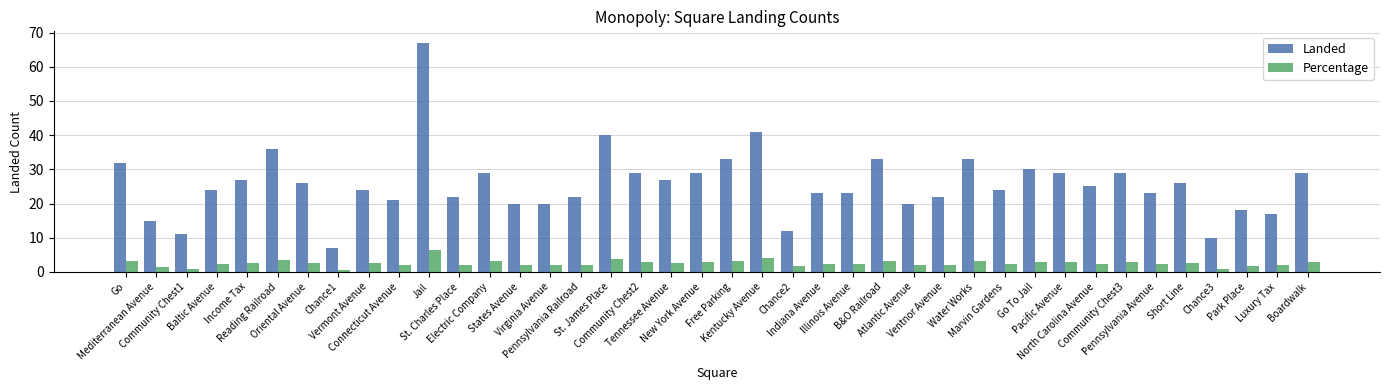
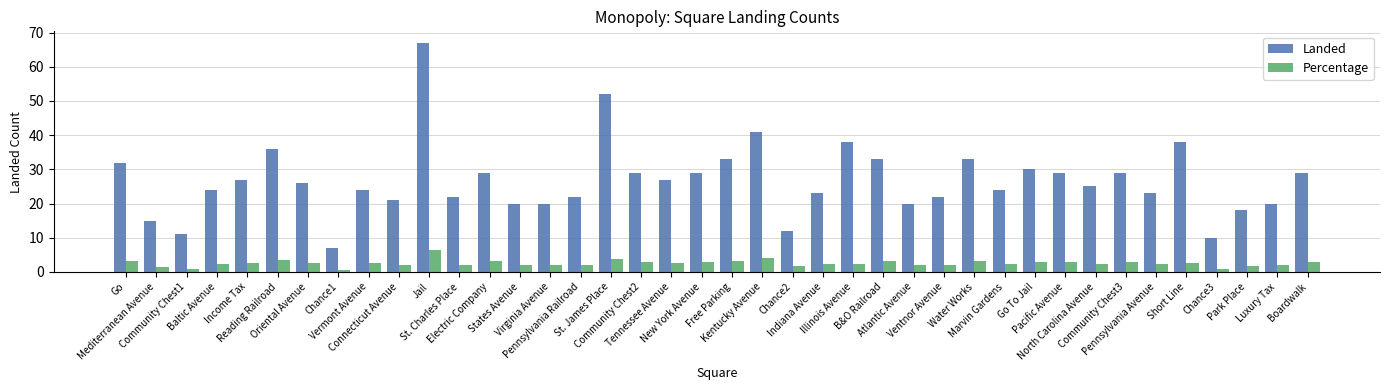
  {
    "Landed": {
      "Go": 32,
      "Mediterranean Avenue": 15,
      "Community Chest1": 11,
      "Baltic Avenue": 24,
      "Income Tax": 27,
      "Reading Railroad": 36,
      "Oriental Avenue": 26,
      "Chance1": 7,
      "Vermont Avenue": 24,
      "Connecticut Avenue": 21,
      "Jail": 67,
      "St. Charles Place": 22,
      "Electric Company": 29,
      "States Avenue": 20,
      "Virginia Avenue": 20,
      "Pennsylvania Railroad": 22,
-     "St. James Place": 40,
+     "St. James Place": 52,
      "Community Chest2": 29,
      "Tennessee Avenue": 27,
      "New York Avenue": 29,
      "Free Parking": 33,
      "Kentucky Avenue": 41,
      "Chance2": 12,
      "Indiana Avenue": 23,
-     "Illinois Avenue": 23,
+     "Illinois Avenue": 38,
      "B&O Railroad": 33,
      "Atlantic Avenue": 20,
      "Ventnor Avenue": 22,
      "Water Works": 33,
      "Marvin Gardens": 24,
      "Go To Jail": 30,
      "Pacific Avenue": 29,
      "North Carolina Avenue": 25,
      "Community Chest3": 29,
      "Pennsylvania Avenue": 23,
-     "Short Line": 26,
+     "Short Line": 38,
      "Chance3": 10,
      "Park Place": 18,
-     "Luxury Tax": 17,
+     "Luxury Tax": 20,
      "Boardwalk": 29
    },
    "Percentage": {
      "Go": 3,
      "Mediterranean Avenue": 1,
      "Community Chest1": 1,
      "Baltic Avenue": 2,
      "Income Tax": 3,
      "Reading Railroad": 3,
      "Oriental Avenue": 3,
      "Vermont Avenue": 3,
      "Connecticut Avenue": 2,
      "Jail": 6,
      "St. Charles Place": 2,
      "Electric Company": 3,
      "States Avenue": 2,
      "Virginia Avenue": 2,
      "Pennsylvania Railroad": 2,
      "St. James Place": 4,
      "Community Chest2": 3,
      "Tennessee Avenue": 3,
      "New York Avenue": 3,
      "Free Parking": 3,
      "Kentucky Avenue": 4,
      "Chance2": 2,
      "Indiana Avenue": 2,
      "Illinois Avenue": 2,
      "B&O Railroad": 3,
      "Atlantic Avenue": 2,
      "Ventnor Avenue": 2,
      "Water Works": 3,
      "Marvin Gardens": 2,
      "Go To Jail": 3,
      "Pacific Avenue": 3,
      "North Carolina Avenue": 2,
      "Community Chest3": 3,
      "Pennsylvania Avenue": 2,
      "Short Line": 3,
      "Chance3": 1,
      "Park Place": 2,
      "Luxury Tax": 2,
      "Boardwalk": 3
    }
  }
